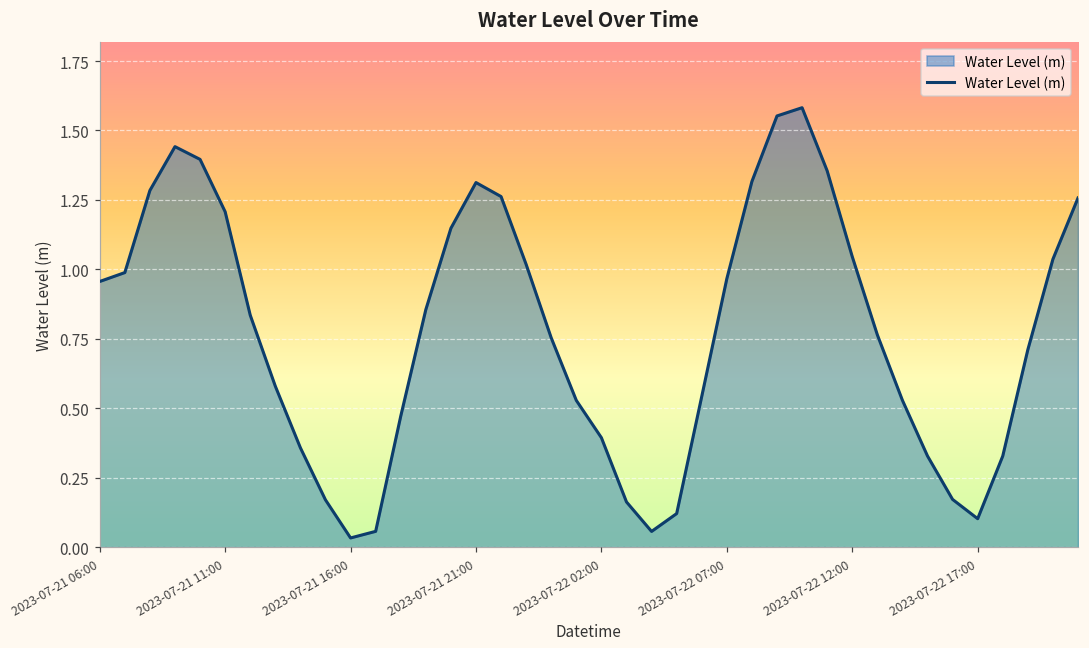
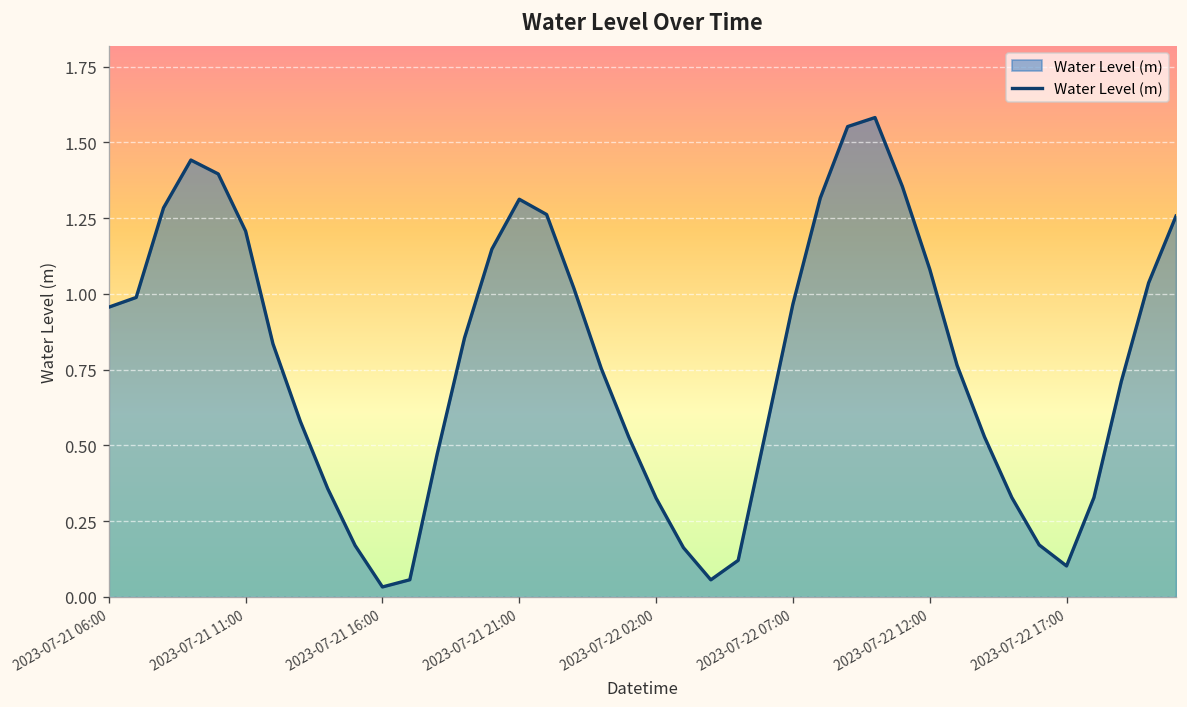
  {
    "2023-07-21 06:00": 0.96,
    "2023-07-21 11:00": 1.21,
    "2023-07-21 16:00": 0.03,
    "2023-07-21 21:00": 1.31,
-   "2023-07-22 02:00": 0.39,
+   "2023-07-22 02:00": 0.33,
    "2023-07-22 07:00": 0.97,
-   "2023-07-22 12:00": 1.05,
+   "2023-07-22 12:00": 1.08,
    "2023-07-22 17:00": 0.10
  }
